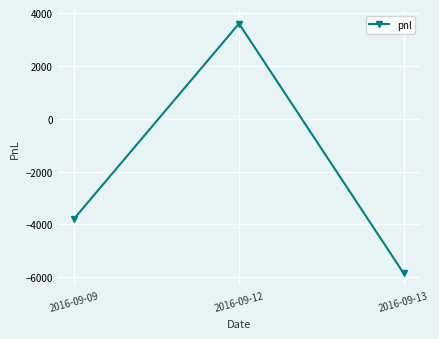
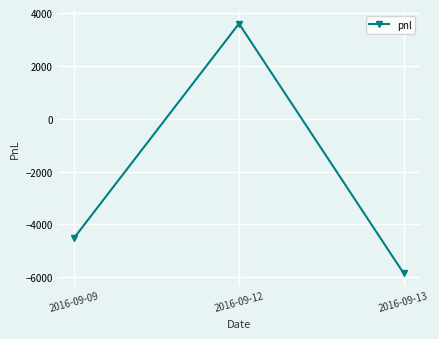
  {
-   "2016-09-09": -3800,
+   "2016-09-09": -4500,
    "2016-09-12": 3600,
    "2016-09-13": -5900
  }
